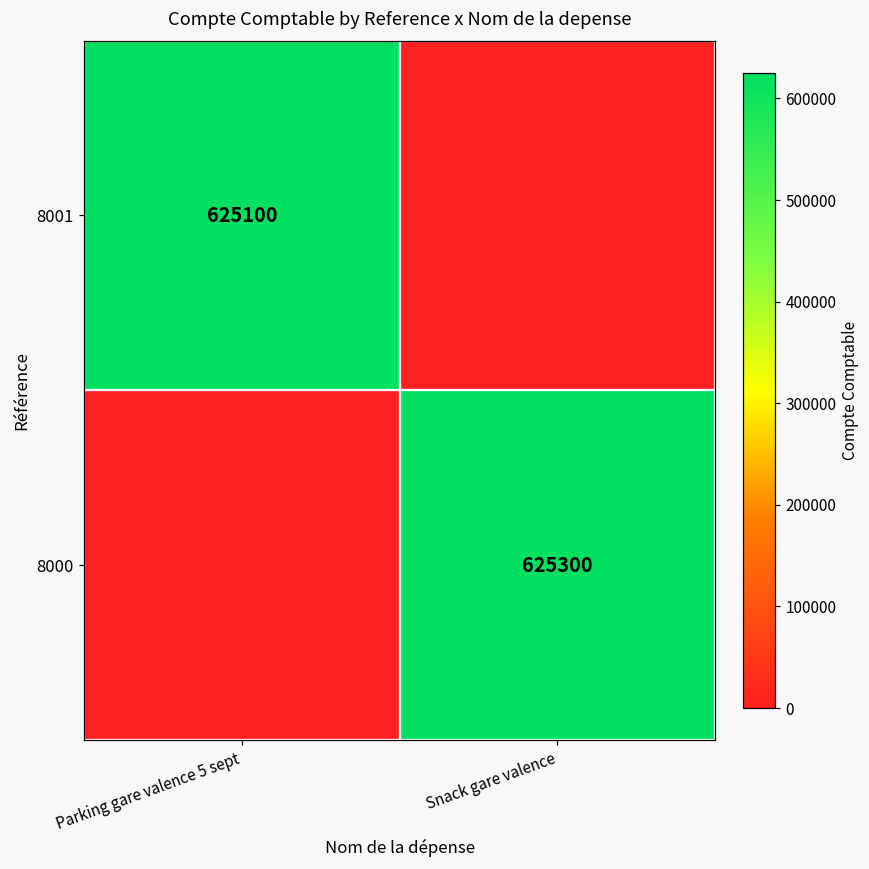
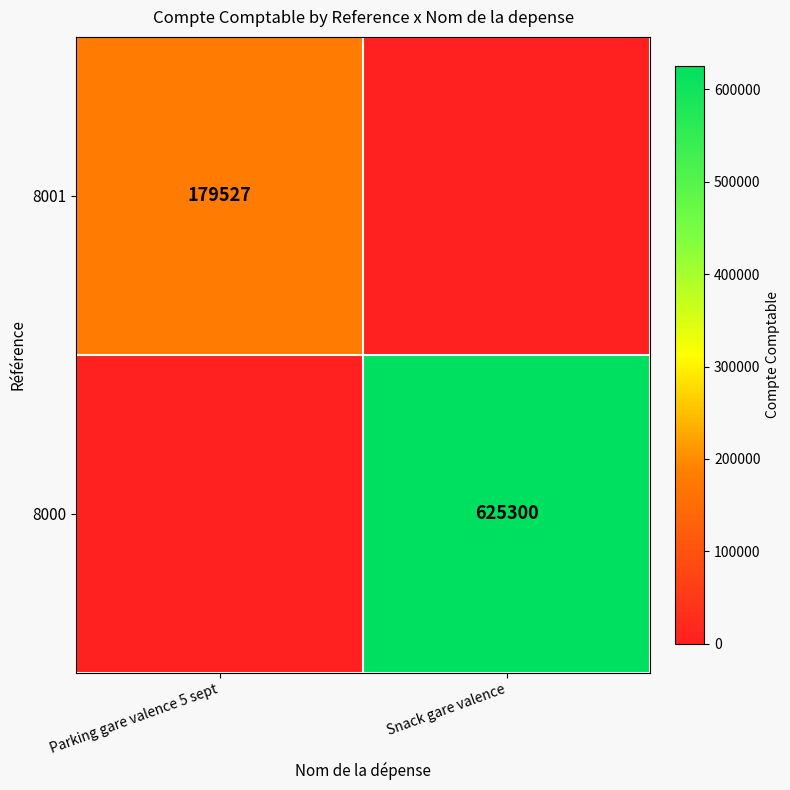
  {
    "8001": {
-     "Parking gare valence 5 sept": 625100
+     "Parking gare valence 5 sept": 179527
    },
    "8000": {
      "Snack gare valence": 625300
    }
  }
